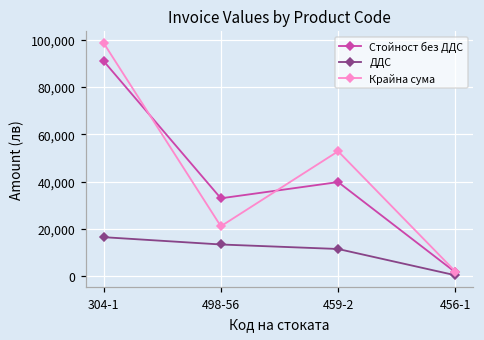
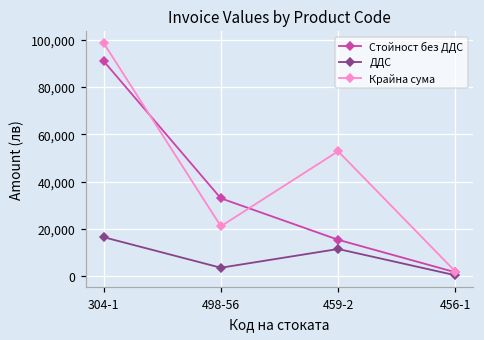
  {
    "Стойност без ДДС": {
      "304-1": "91,000",
      "498-56": "33,000",
-     "459-2": "40,000"
+     "459-2": "15,000"
    },
    "ДДС": {
      "304-1": "16,000",
-     "498-56": "13,000",
+     "498-56": "4,000",
      "459-2": "11,000",
      "456-1": "0"
    },
    "Крайна сума": {
      "304-1": "99,000",
      "498-56": "21,000",
      "459-2": "53,000"
    }
  }
